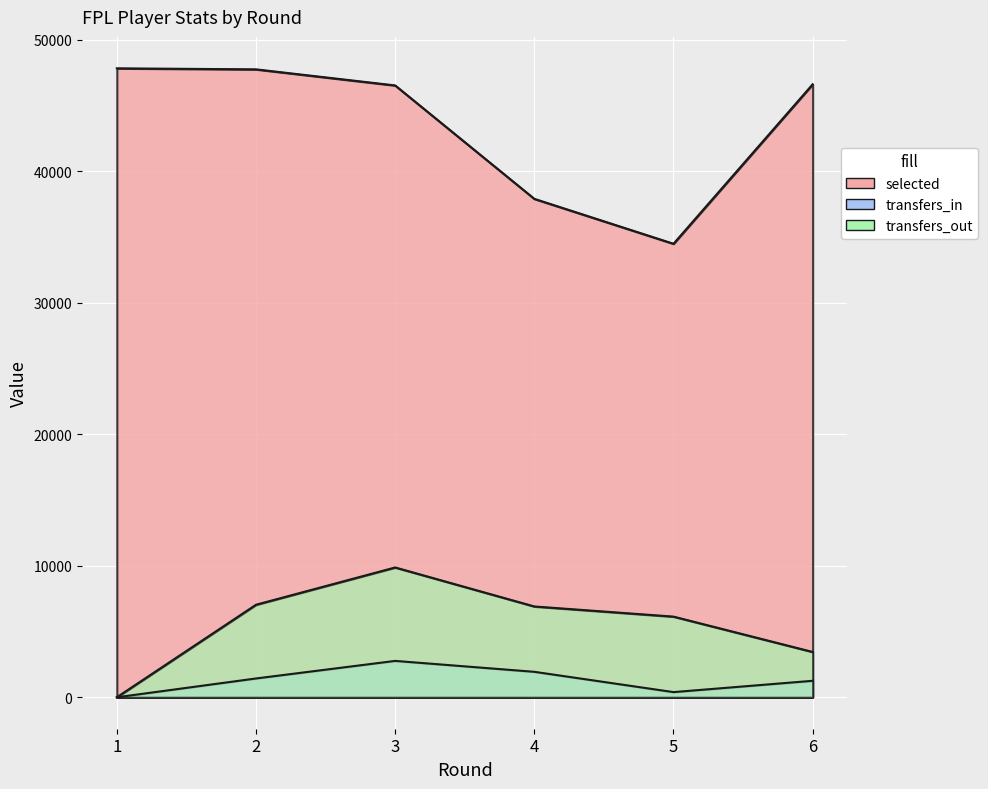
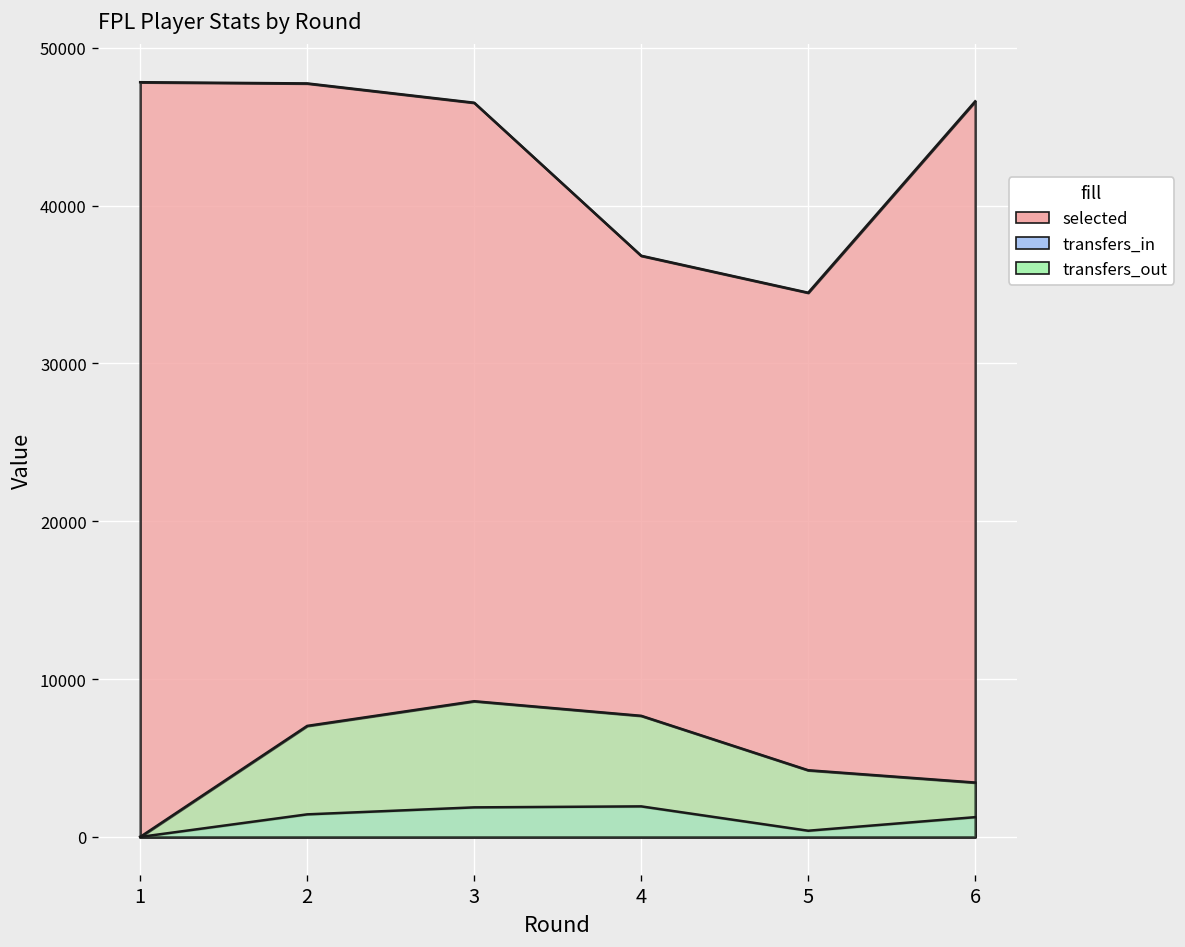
  {
    "selected": {
      "1": 47800,
      "2": 47700,
      "3": 46500,
-     "4": 37900,
+     "4": 36800,
      "5": 34500,
      "6": 46600
    },
    "transfers_in": {
      "2": 1400,
-     "3": 2800,
+     "3": 1900,
      "4": 1900,
      "5": 400,
      "6": 1300
    },
    "transfers_out": {
      "2": 7000,
-     "3": 9900,
-     "4": 6900,
-     "5": 6100,
+     "3": 8600,
+     "4": 7700,
+     "5": 4200,
      "6": 3400
    }
  }
